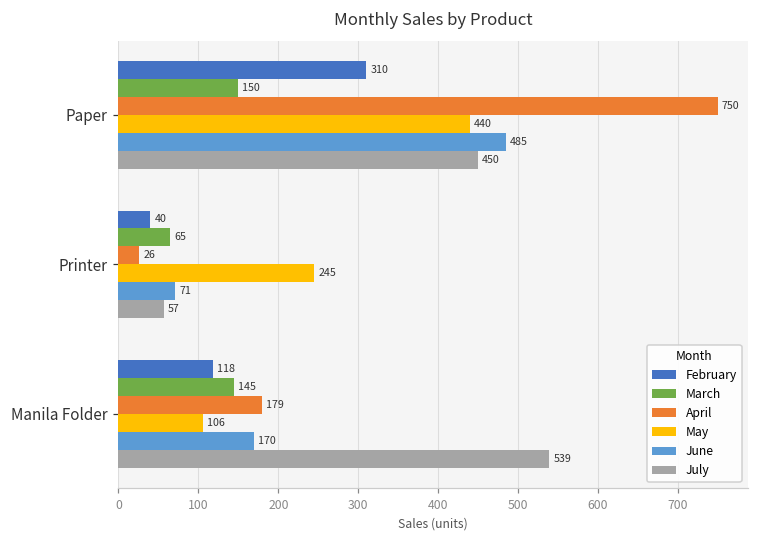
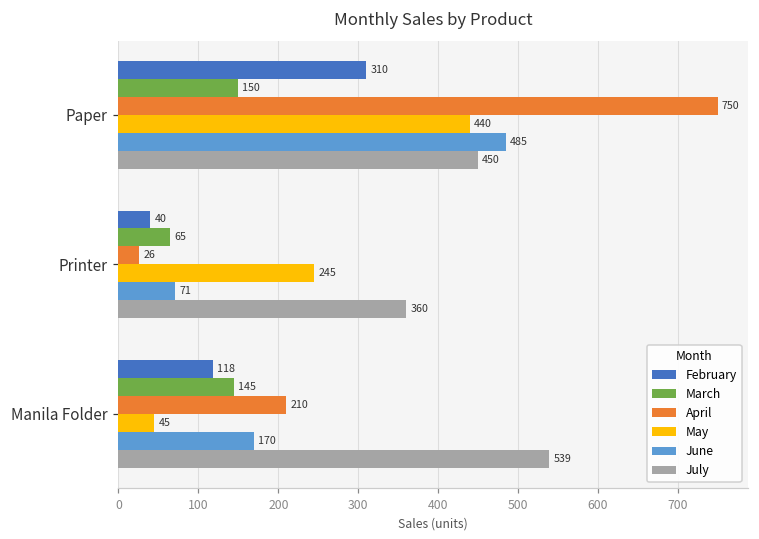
  {
    "March": {
      "Paper": 150,
      "Printer": 65,
      "Manila Folder": 145
    },
    "April": {
      "Paper": 750,
      "Printer": 26,
-     "Manila Folder": 179
+     "Manila Folder": 210
    },
    "May": {
      "Paper": 440,
      "Printer": 245,
-     "Manila Folder": 106
+     "Manila Folder": 45
    },
    "July": {
      "Paper": 450,
-     "Printer": 57,
+     "Printer": 360,
      "Manila Folder": 539
    }
  }
